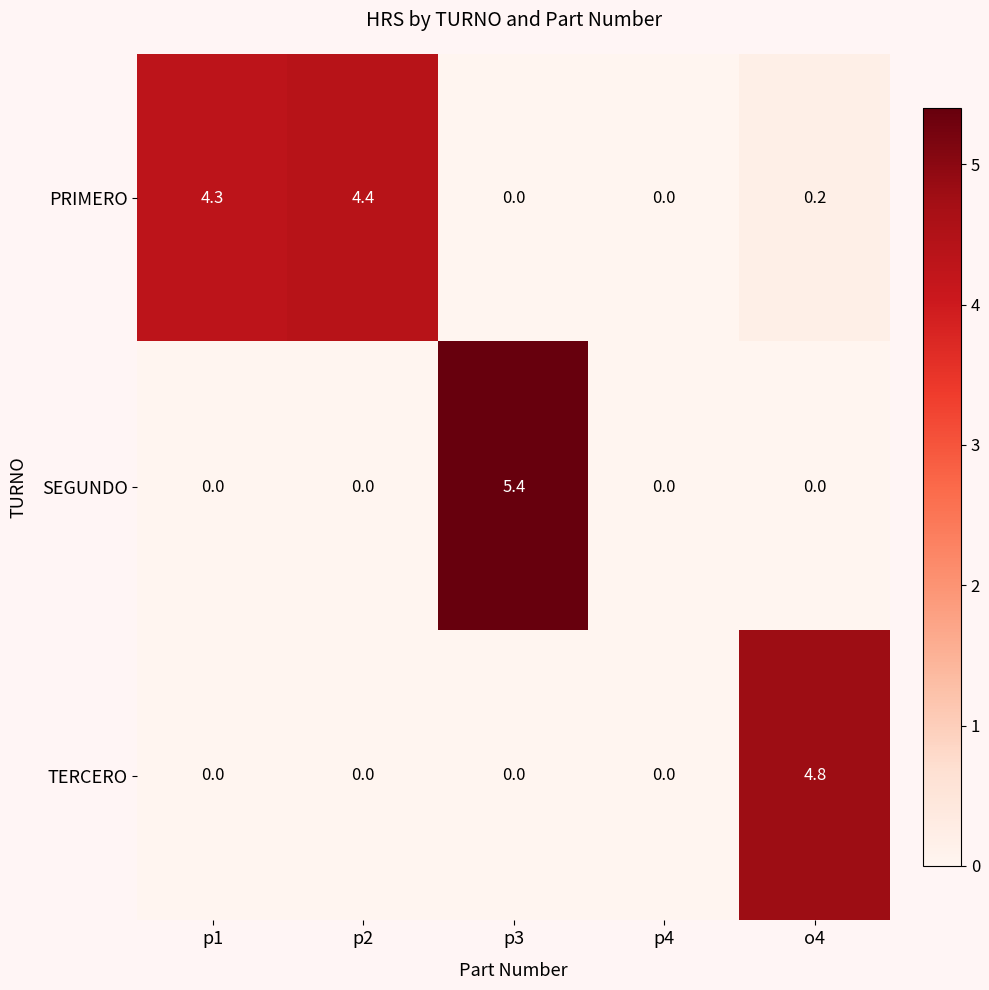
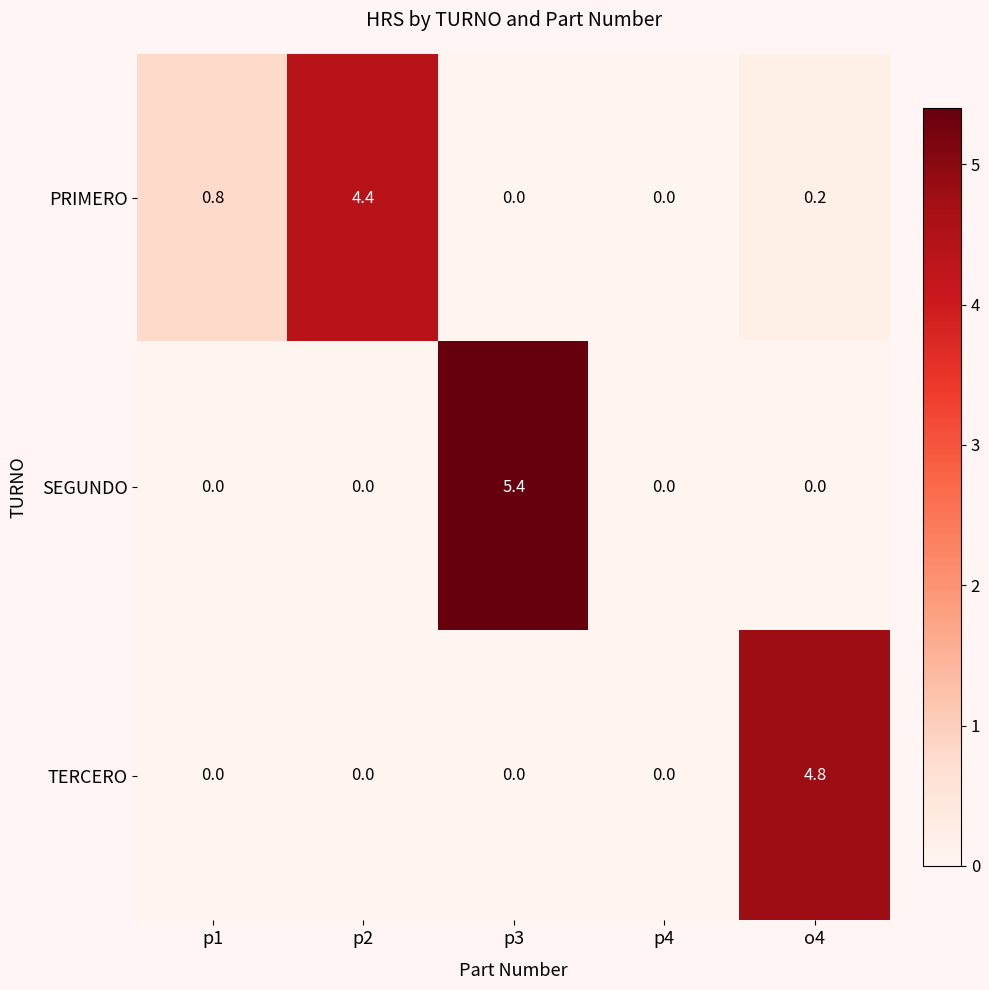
  {
    "PRIMERO": {
-     "p1": 4.3,
+     "p1": 0.8,
      "p2": 4.4,
      "p3": 0.0,
      "p4": 0.0,
      "o4": 0.2
    },
    "SEGUNDO": {
      "p1": 0.0,
      "p2": 0.0,
      "p3": 5.4,
      "p4": 0.0,
      "o4": 0.0
    },
    "TERCERO": {
      "p1": 0.0,
      "p2": 0.0,
      "p3": 0.0,
      "p4": 0.0,
      "o4": 4.8
    }
  }
